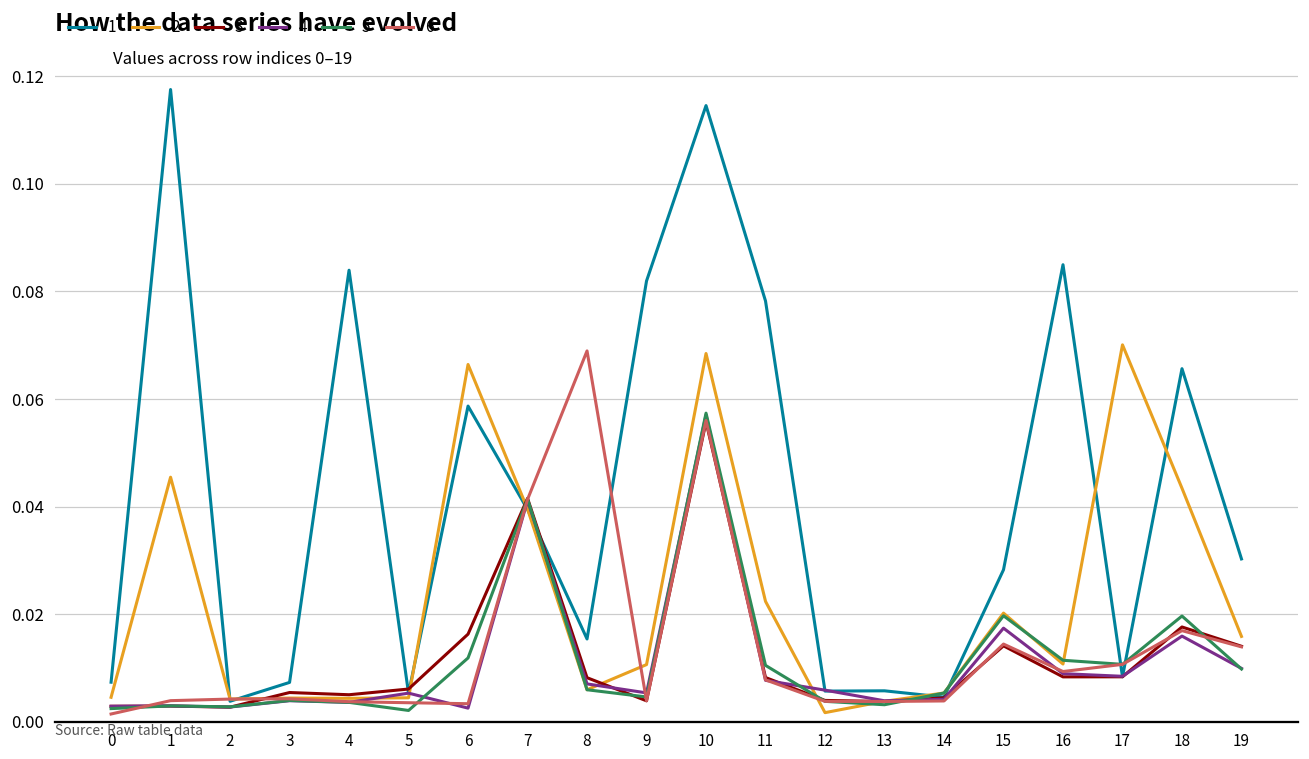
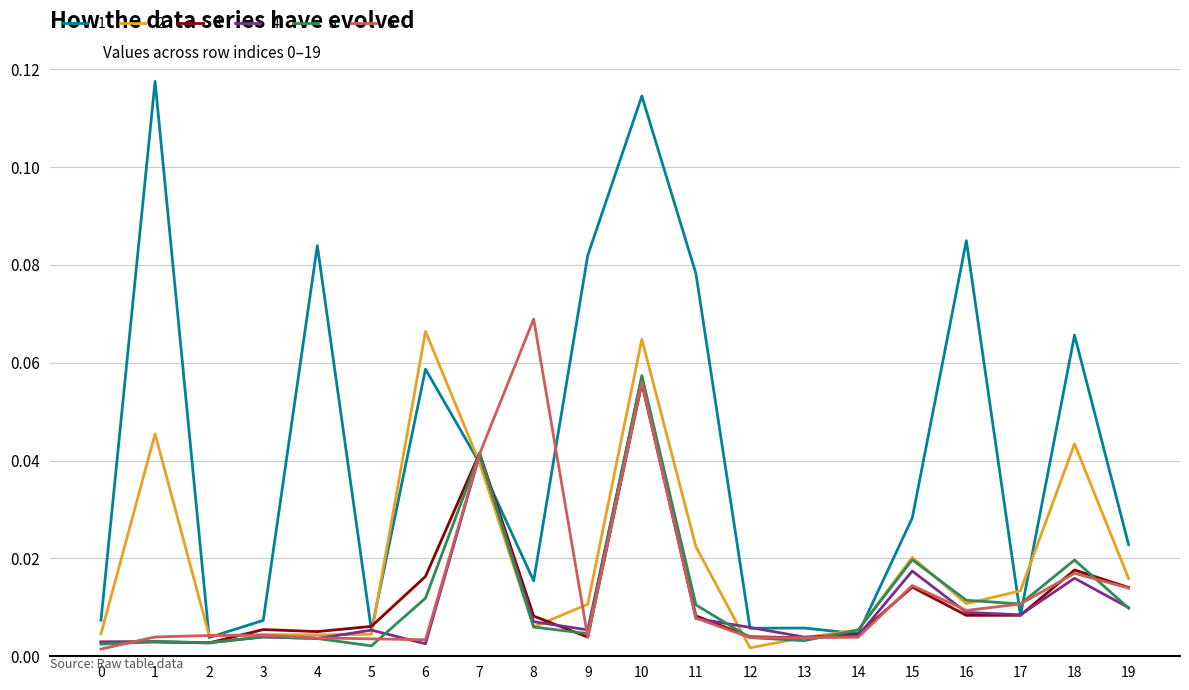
  {
    "1": {
      "0": 0.007,
      "1": 0.118,
      "3": 0.007,
      "4": 0.084,
      "6": 0.059,
      "8": 0.015,
      "9": 0.082,
      "10": 0.115,
      "11": 0.078,
      "13": 0.006,
      "15": 0.028,
      "16": 0.085,
      "18": 0.066,
-     "19": 0.030
+     "19": 0.023
    },
    "2": {
      "0": 0.005,
      "1": 0.045,
      "4": 0.004,
      "5": 0.004,
      "6": 0.066,
      "9": 0.011,
-     "10": 0.068,
+     "10": 0.065,
      "11": 0.022,
      "12": 0.002,
      "16": 0.011,
-     "17": 0.070,
+     "17": 0.013,
      "18": 0.043,
      "19": 0.016
    },
    "3": {
      "3": 0.005,
      "4": 0.005,
      "5": 0.006,
      "6": 0.016,
      "8": 0.008,
      "16": 0.008,
      "18": 0.018
    },
    "4": {
      "6": 0.003,
      "8": 0.007,
      "9": 0.005,
      "15": 0.017,
      "18": 0.016
    },
    "5": {
      "5": 0.002,
      "6": 0.012,
      "9": 0.005,
      "11": 0.011,
      "13": 0.003,
      "16": 0.011,
      "18": 0.020
    },
    "6": {
      "0": 0.001,
      "1": 0.004,
      "5": 0.004,
      "6": 0.003,
      "8": 0.069,
      "18": 0.017
    }
  }
